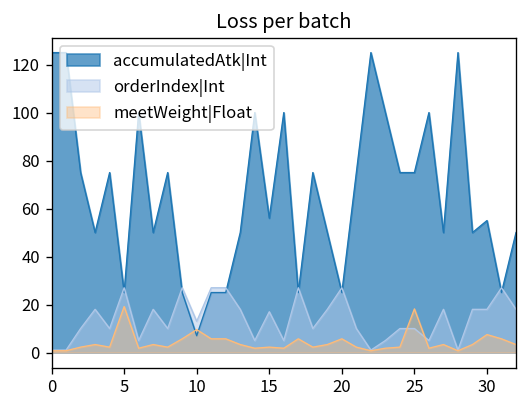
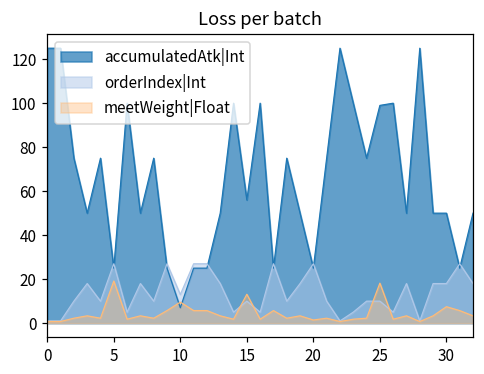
  {
    "accumulatedAtk|Int": {
      "0": 125,
      "5": 25,
      "10": 7,
      "15": 56,
      "20": 25,
-     "25": 75,
-     "30": 55
+     "25": 99,
+     "30": 50
    },
    "orderIndex|Int": {
      "5": 27,
      "10": 13,
-     "15": 17,
+     "15": 10,
      "20": 27,
      "25": 10,
      "30": 18
    },
    "meetWeight|Float": {
      "5": 19,
      "10": 10,
-     "15": 2,
-     "20": 6,
+     "15": 13,
+     "20": 1,
      "25": 18,
      "30": 7
    }
  }
